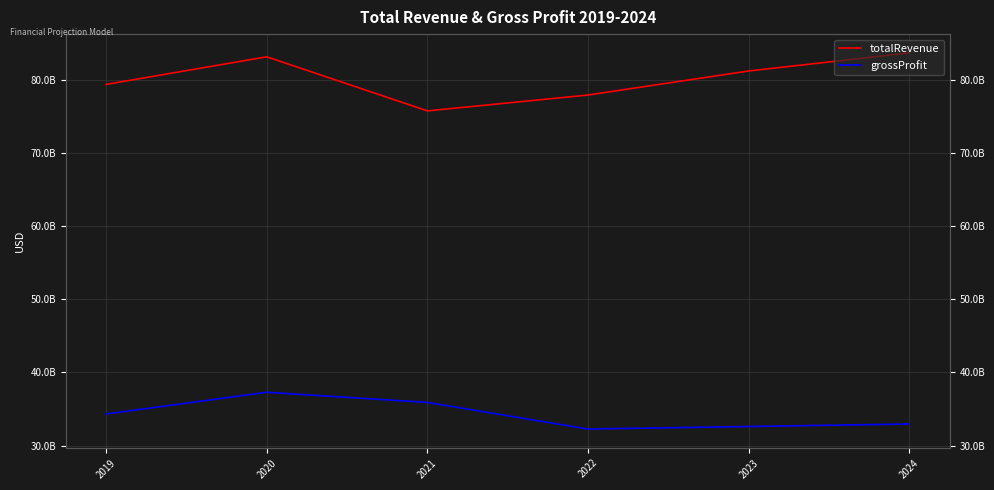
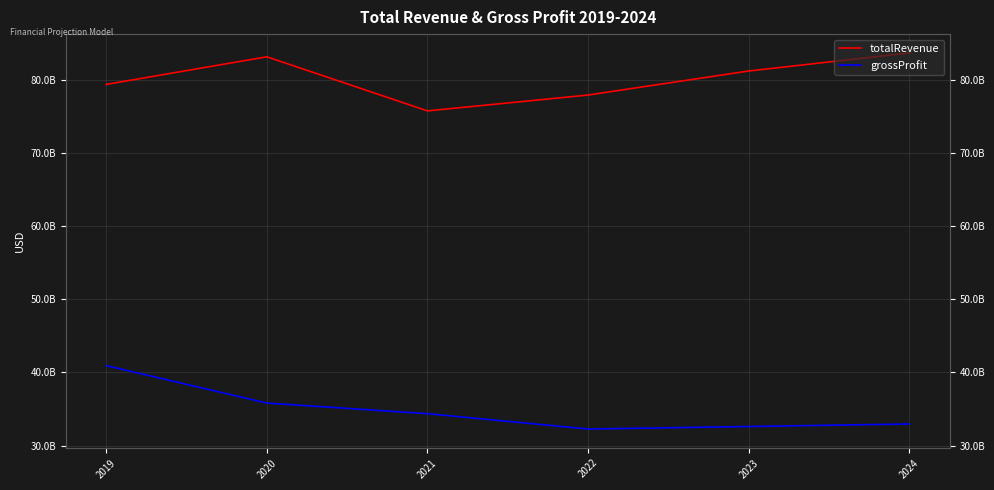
  {
    "totalRevenue": {
      "2019": 79000000000,
      "2020": 83000000000,
      "2021": 76000000000,
      "2022": 78000000000,
      "2023": 81000000000
    },
    "grossProfit": {
-     "2019": 34000000000,
-     "2020": 37000000000,
-     "2021": 36000000000,
+     "2019": 41000000000,
+     "2020": 36000000000,
+     "2021": 34000000000,
      "2022": 32000000000,
      "2023": 33000000000,
      "2024": 33000000000
    }
  }
